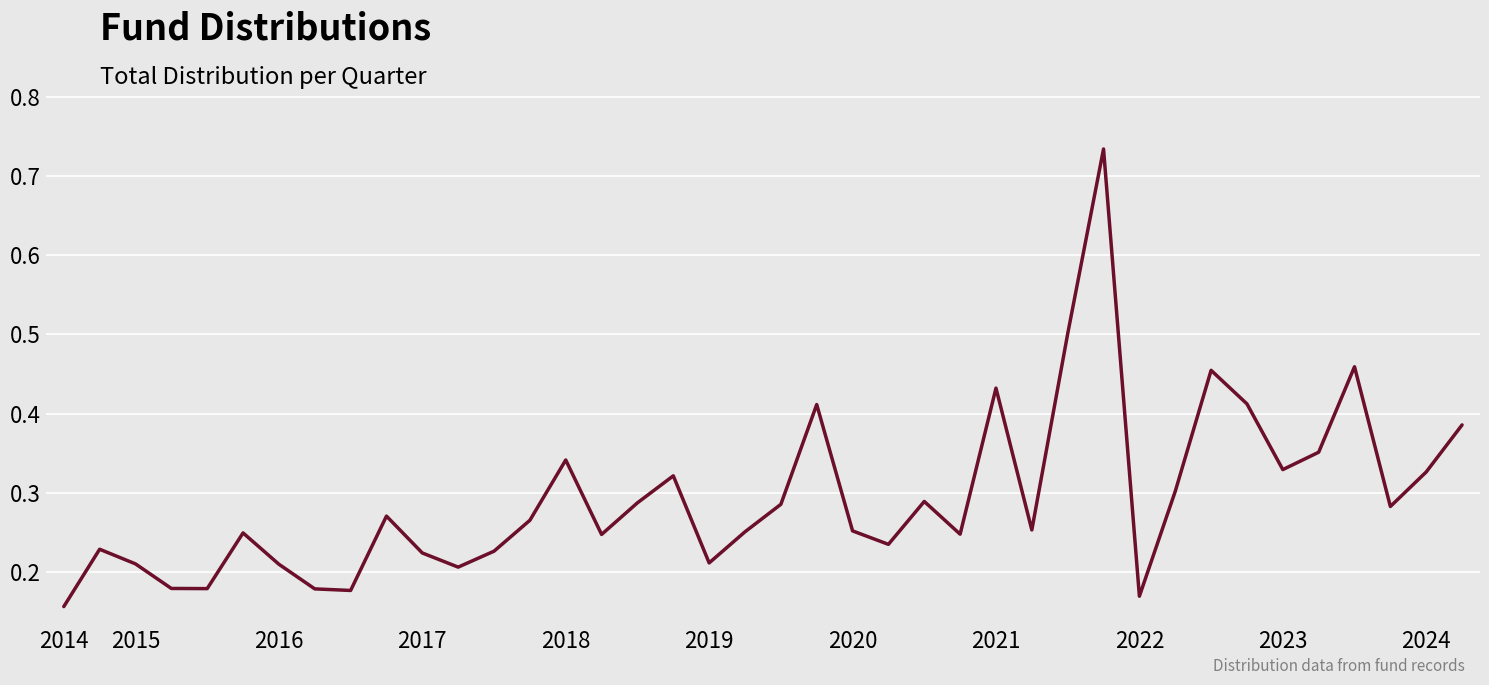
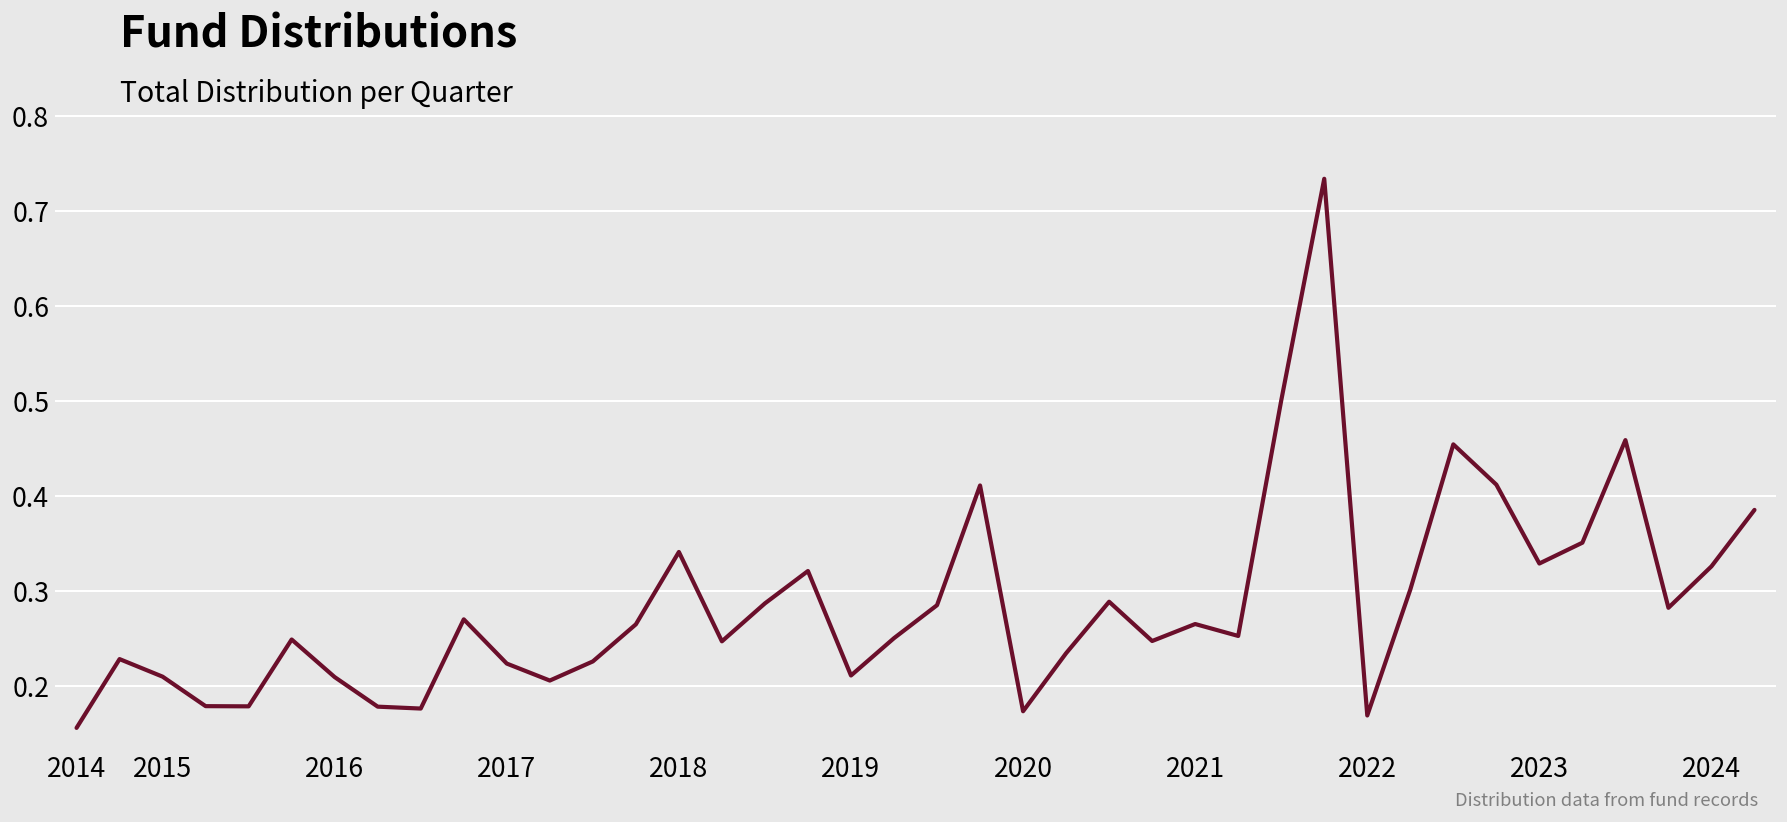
  {
    "2014": 0.16,
    "2015": 0.21,
    "2016": 0.21,
    "2017": 0.22,
    "2018": 0.34,
    "2019": 0.21,
-   "2020": 0.25,
-   "2021": 0.43,
+   "2020": 0.17,
+   "2021": 0.27,
    "2022": 0.17,
    "2023": 0.33,
    "2024": 0.33
  }
